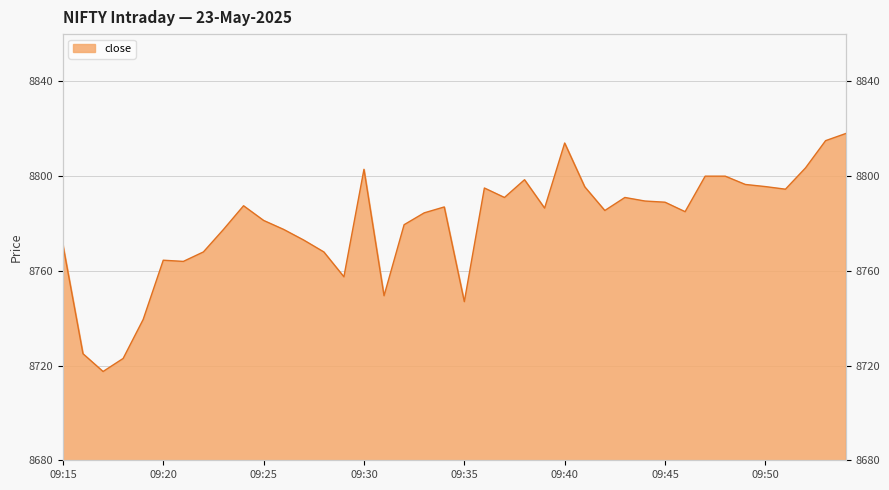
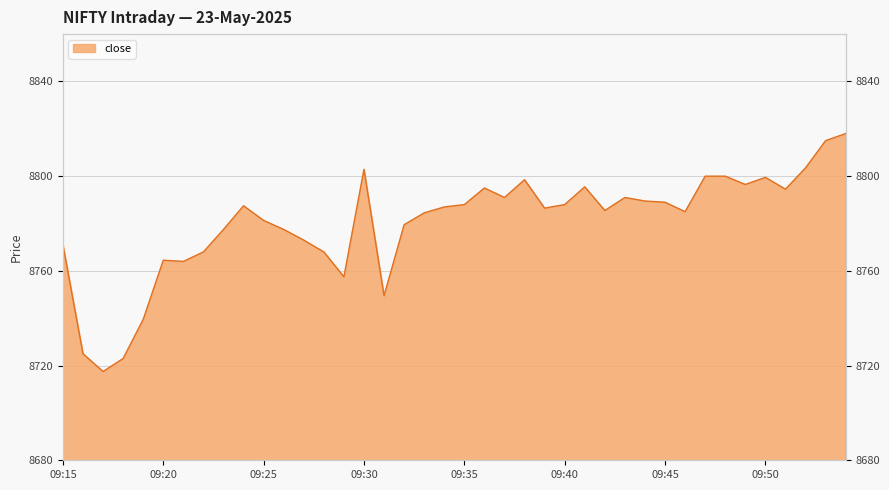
  {
    "09:15": 8771,
    "09:20": 8765,
    "09:25": 8781,
    "09:30": 8803,
-   "09:35": 8747,
-   "09:40": 8814,
+   "09:35": 8788,
+   "09:40": 8788,
    "09:45": 8789,
-   "09:50": 8796
+   "09:50": 8800
  }
